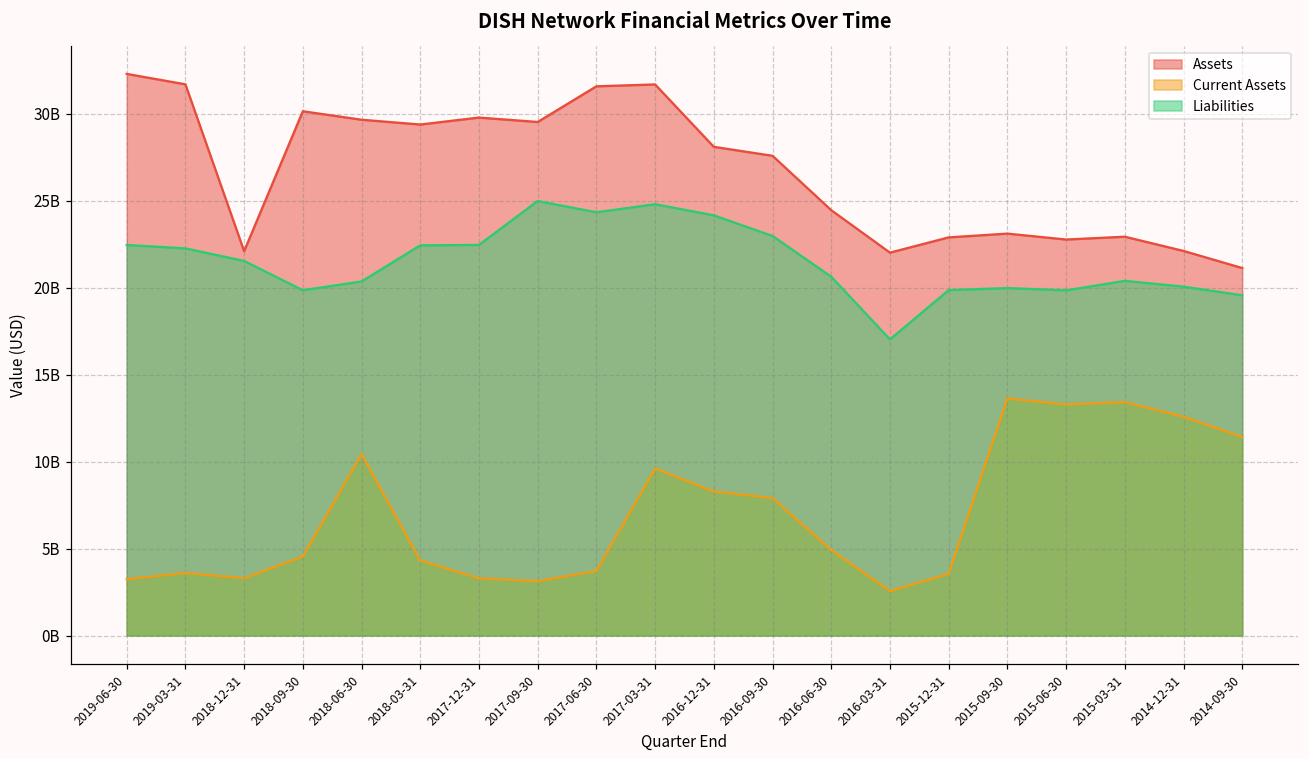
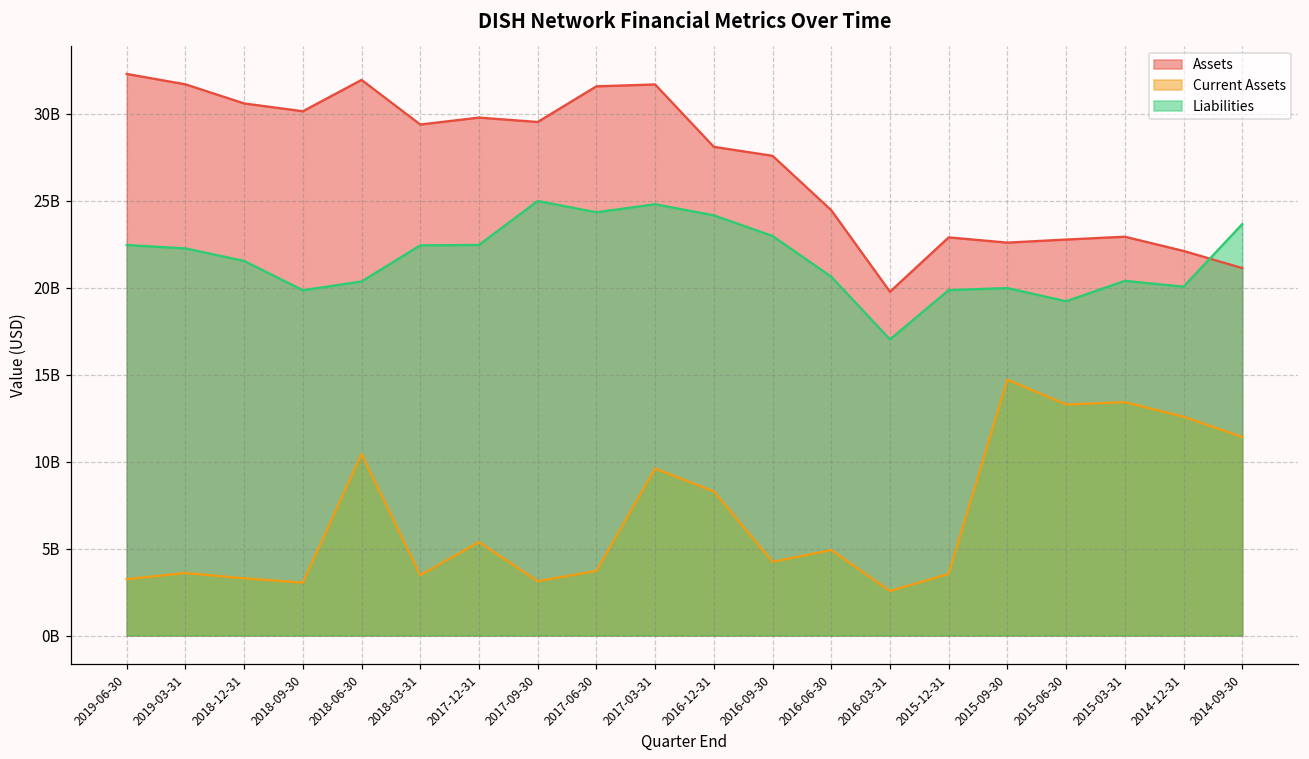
  {
    "Assets": {
      "2019-06-30": 32300000000,
      "2019-03-31": 31700000000,
-     "2018-12-31": 22100000000,
+     "2018-12-31": 30600000000,
      "2018-09-30": 30100000000,
-     "2018-06-30": 29700000000,
+     "2018-06-30": 31900000000,
      "2018-03-31": 29400000000,
      "2017-12-31": 29800000000,
      "2017-09-30": 29500000000,
      "2017-06-30": 31600000000,
      "2017-03-31": 31700000000,
      "2016-12-31": 28100000000,
      "2016-09-30": 27600000000,
      "2016-06-30": 24400000000,
-     "2016-03-31": 22000000000,
+     "2016-03-31": 19800000000,
      "2015-12-31": 22900000000,
-     "2015-09-30": 23100000000,
+     "2015-09-30": 22600000000,
      "2015-06-30": 22800000000,
      "2015-03-31": 22900000000,
      "2014-12-31": 22100000000,
      "2014-09-30": 21100000000
    },
    "Current Assets": {
      "2019-06-30": 3200000000,
      "2019-03-31": 3600000000,
      "2018-12-31": 3300000000,
-     "2018-09-30": 4500000000,
+     "2018-09-30": 3000000000,
      "2018-06-30": 10400000000,
-     "2018-03-31": 4300000000,
-     "2017-12-31": 3300000000,
+     "2018-03-31": 3500000000,
+     "2017-12-31": 5400000000,
      "2017-09-30": 3100000000,
      "2017-06-30": 3700000000,
      "2017-03-31": 9600000000,
      "2016-12-31": 8300000000,
-     "2016-09-30": 7900000000,
+     "2016-09-30": 4200000000,
      "2016-06-30": 4900000000,
      "2016-03-31": 2600000000,
      "2015-12-31": 3500000000,
-     "2015-09-30": 13600000000,
+     "2015-09-30": 14700000000,
      "2015-06-30": 13300000000,
      "2015-03-31": 13400000000,
      "2014-12-31": 12600000000,
      "2014-09-30": 11400000000
    },
    "Liabilities": {
      "2019-06-30": 22400000000,
      "2019-03-31": 22300000000,
      "2018-12-31": 21500000000,
      "2018-09-30": 19800000000,
      "2018-06-30": 20400000000,
      "2018-03-31": 22400000000,
      "2017-12-31": 22500000000,
      "2017-09-30": 25000000000,
      "2017-06-30": 24300000000,
      "2017-03-31": 24800000000,
      "2016-12-31": 24200000000,
      "2016-09-30": 23000000000,
      "2016-06-30": 20600000000,
      "2016-03-31": 17000000000,
      "2015-12-31": 19900000000,
      "2015-09-30": 20000000000,
-     "2015-06-30": 19800000000,
+     "2015-06-30": 19200000000,
      "2015-03-31": 20400000000,
      "2014-12-31": 20100000000,
-     "2014-09-30": 19600000000
+     "2014-09-30": 23600000000
    }
  }
